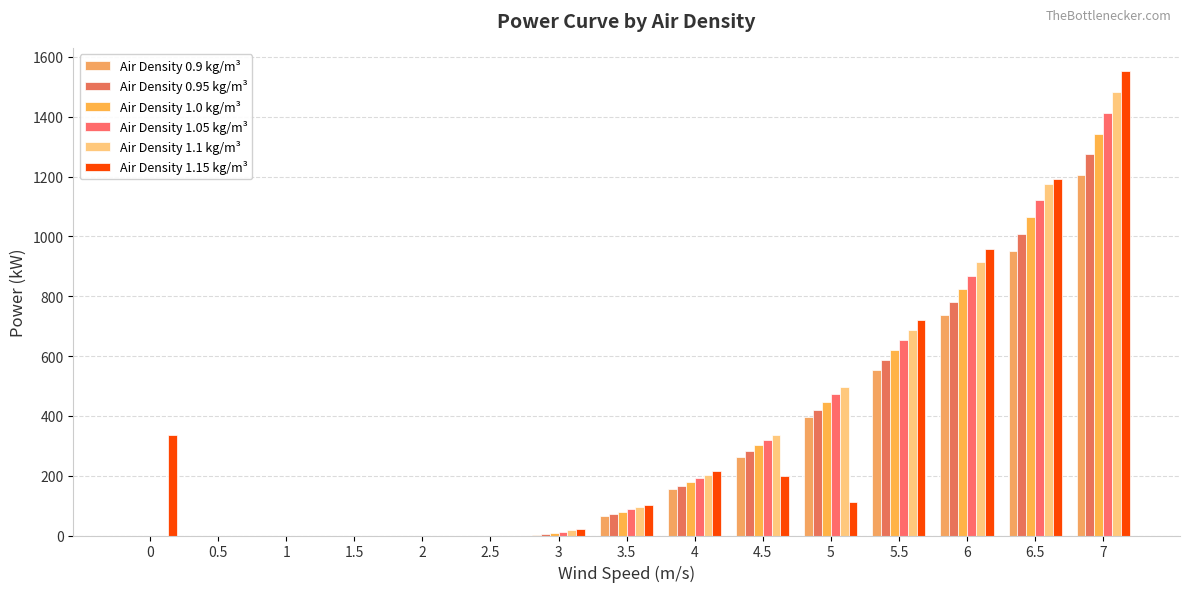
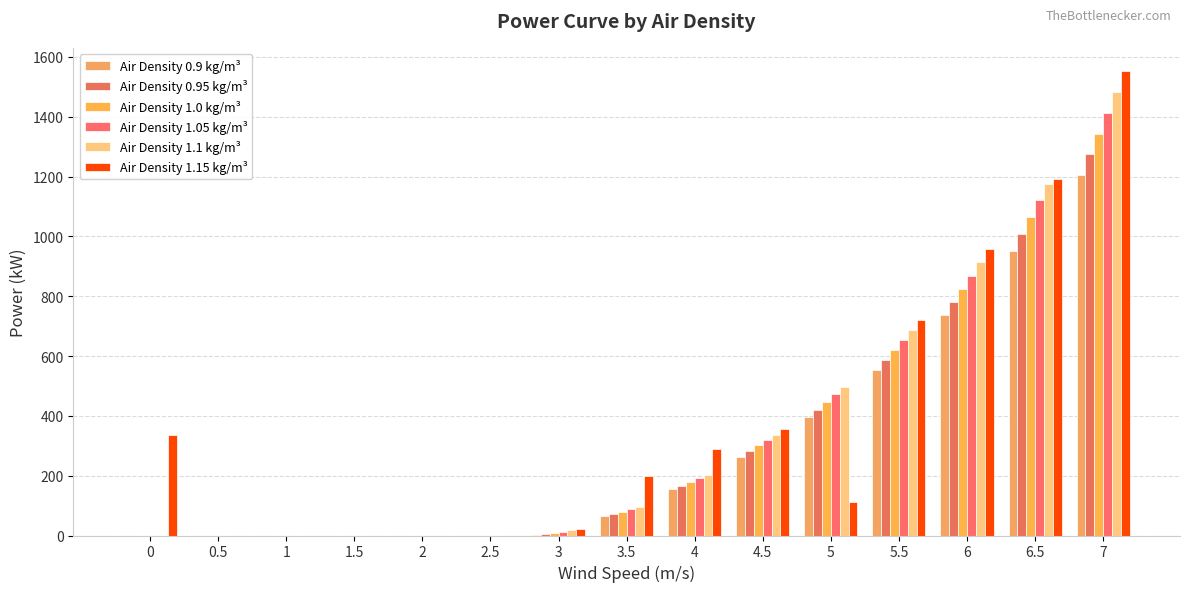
  {
    "Air Density 1.15 kg/m³": {
      "0": 340,
      "0.5": 0,
      "1": 0,
      "1.5": 0,
      "2": 0,
      "2.5": 0,
      "3": 20,
-     "3.5": 100,
-     "4": 220,
-     "4.5": 200,
+     "3.5": 200,
+     "4": 290,
+     "4.5": 360,
      "5": 110,
      "5.5": 720,
      "6": 960,
      "6.5": 1190,
      "7": 1550
    }
  }
